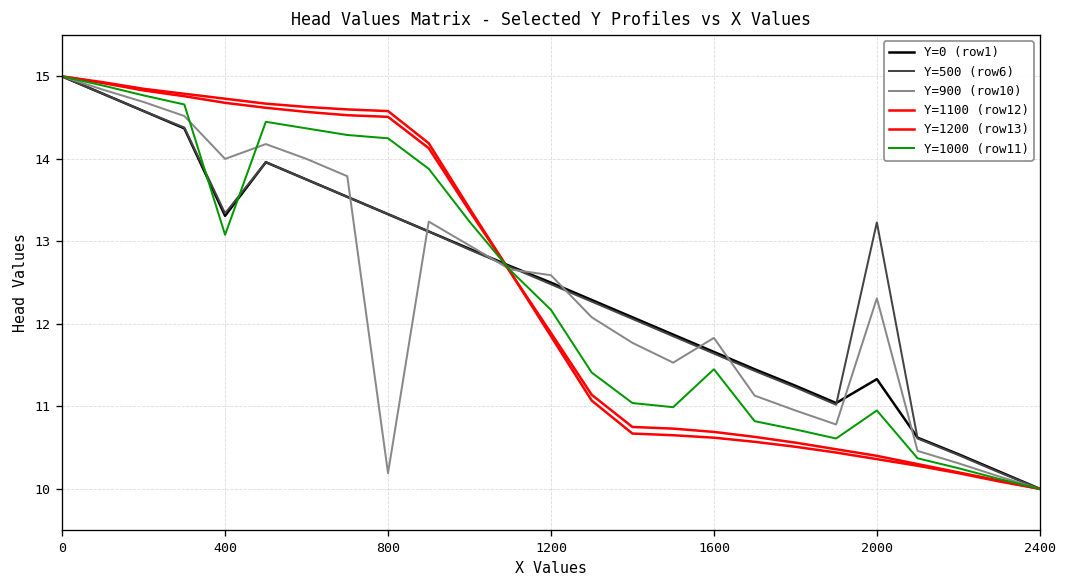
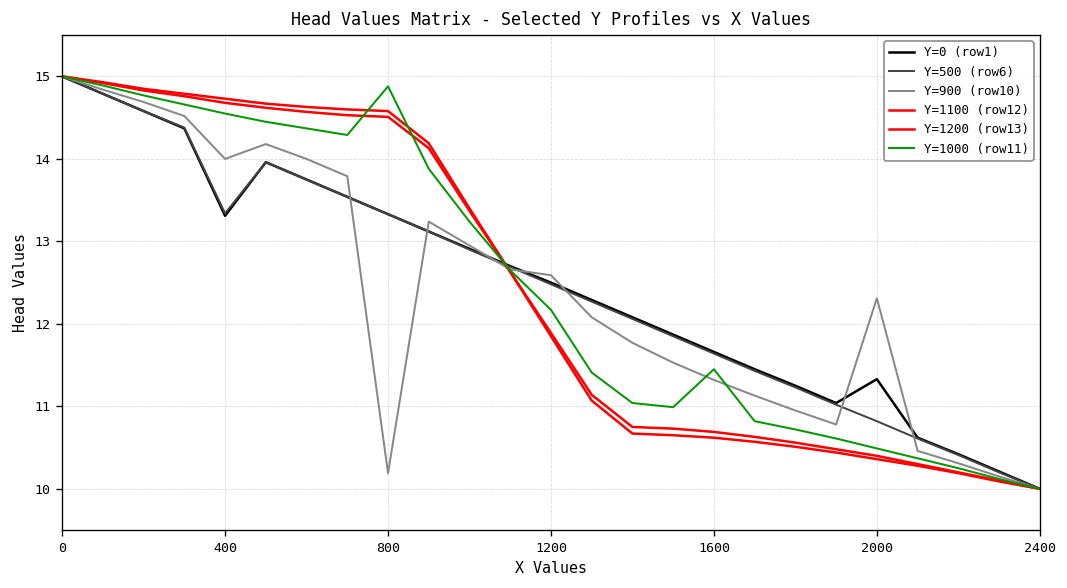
  {
    "Y=0 (row1)": {
      "2000": 11.3
    },
    "Y=500 (row6)": {
-     "2000": 13.2
+     "2000": 10.8
    },
    "Y=900 (row10)": {
      "400": 14.0,
      "800": 10.2,
      "1200": 12.6,
-     "1600": 11.8,
+     "1600": 11.3,
      "2000": 12.3
    },
    "Y=1000 (row11)": {
-     "400": 13.1,
-     "800": 14.3,
+     "400": 14.6,
+     "800": 14.9,
      "1200": 12.2,
      "1600": 11.5,
-     "2000": 11.0
+     "2000": 10.5
    }
  }
